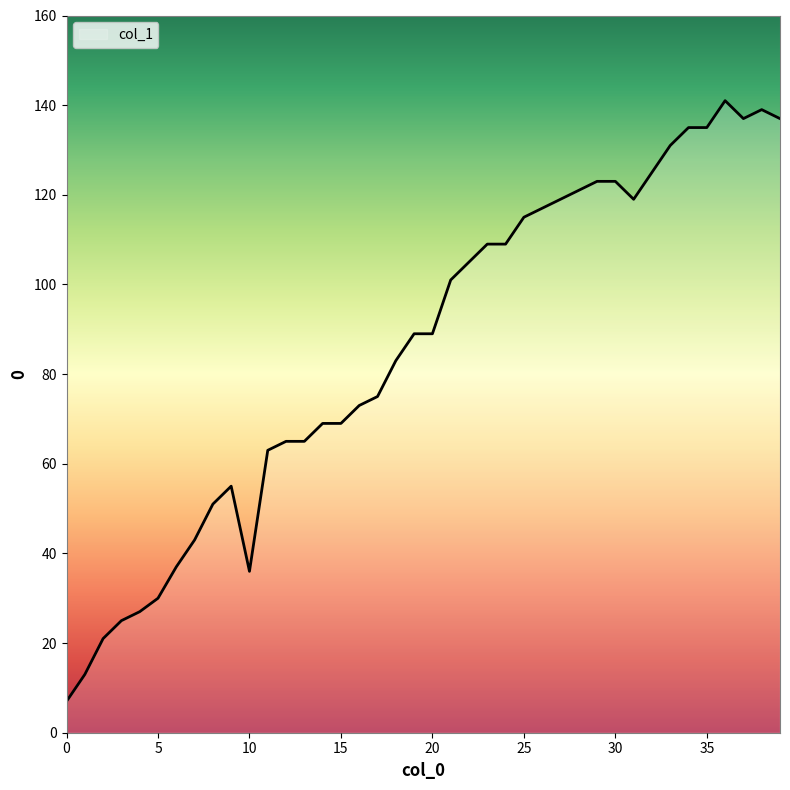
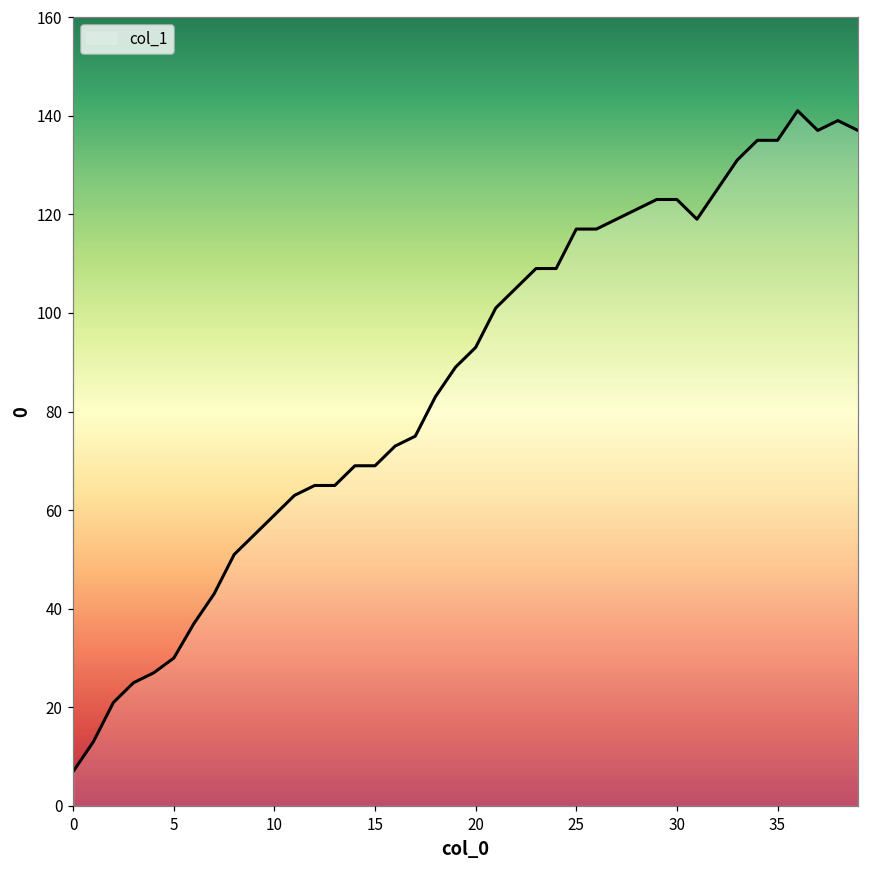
  {
    "0": 7,
    "5": 30,
-   "10": 36,
+   "10": 59,
    "15": 69,
-   "20": 89,
-   "25": 115,
+   "20": 93,
+   "25": 117,
    "30": 123,
    "35": 135
  }
